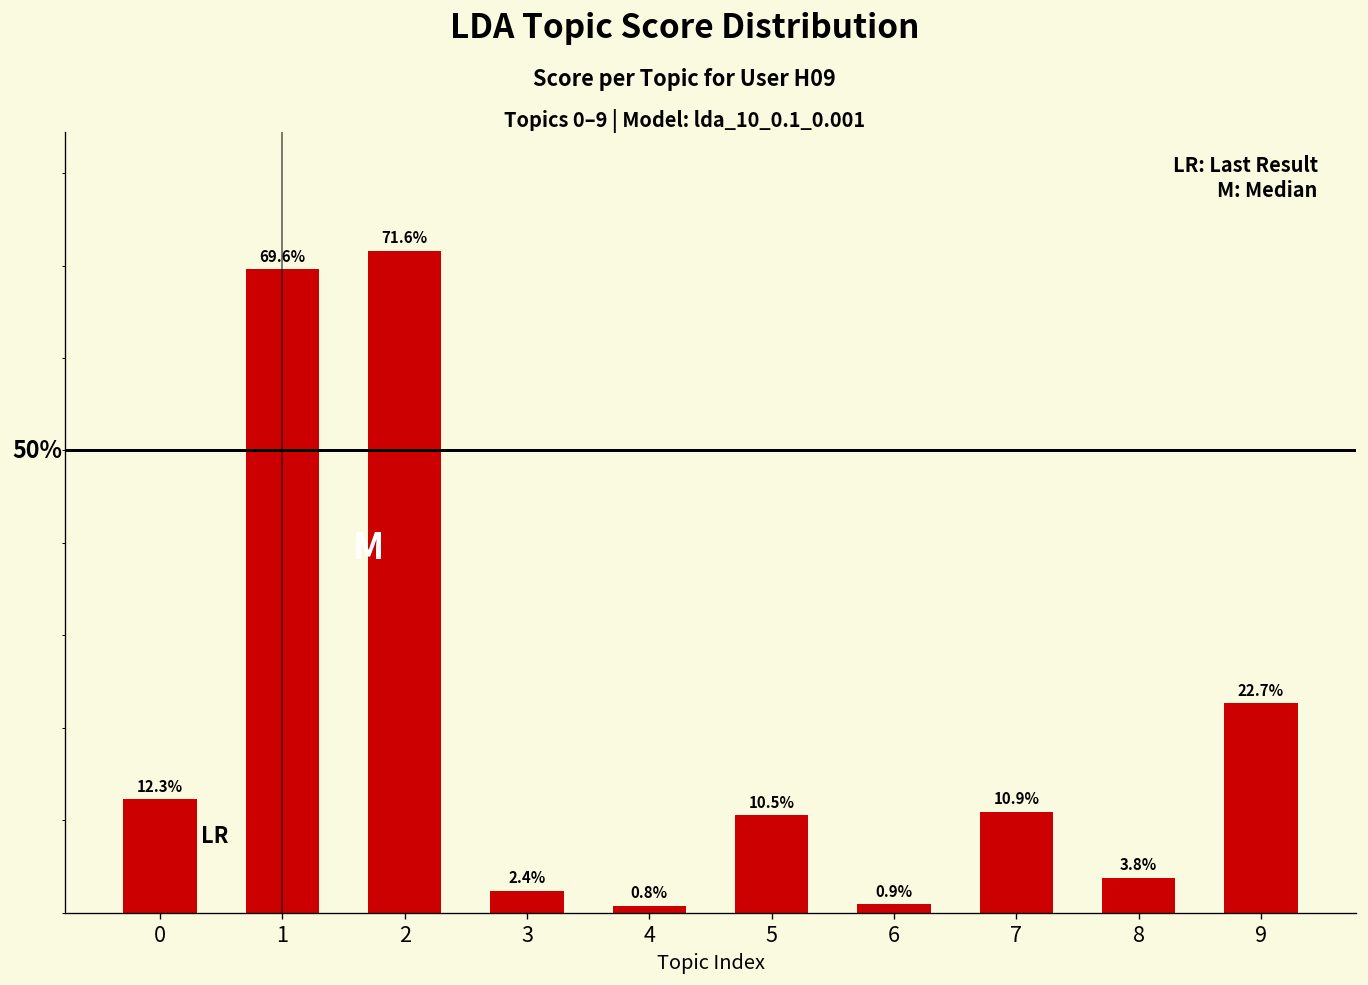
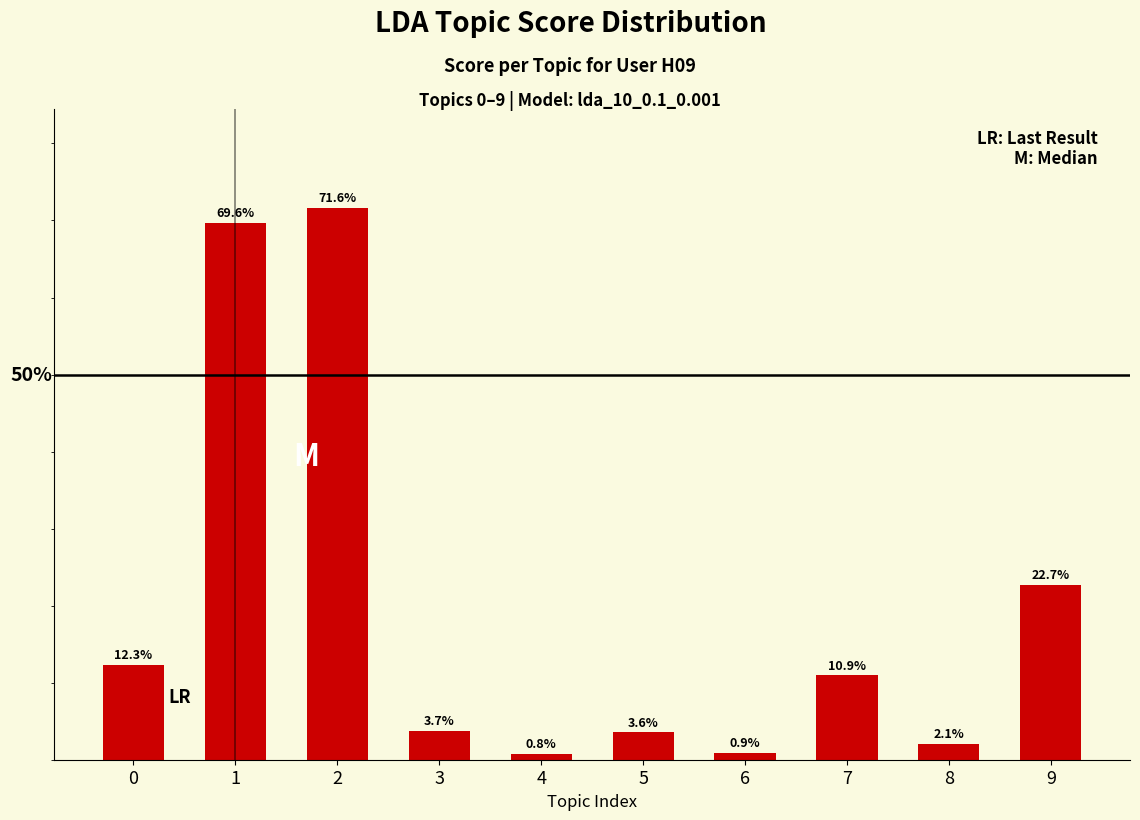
  {
    "0": "12.3%",
    "1": "69.6%",
    "2": "71.6%",
-   "3": "2.4%",
+   "3": "3.7%",
    "4": "0.8%",
-   "5": "10.5%",
+   "5": "3.6%",
    "6": "0.9%",
    "7": "10.9%",
-   "8": "3.8%",
+   "8": "2.1%",
    "9": "22.7%"
  }
